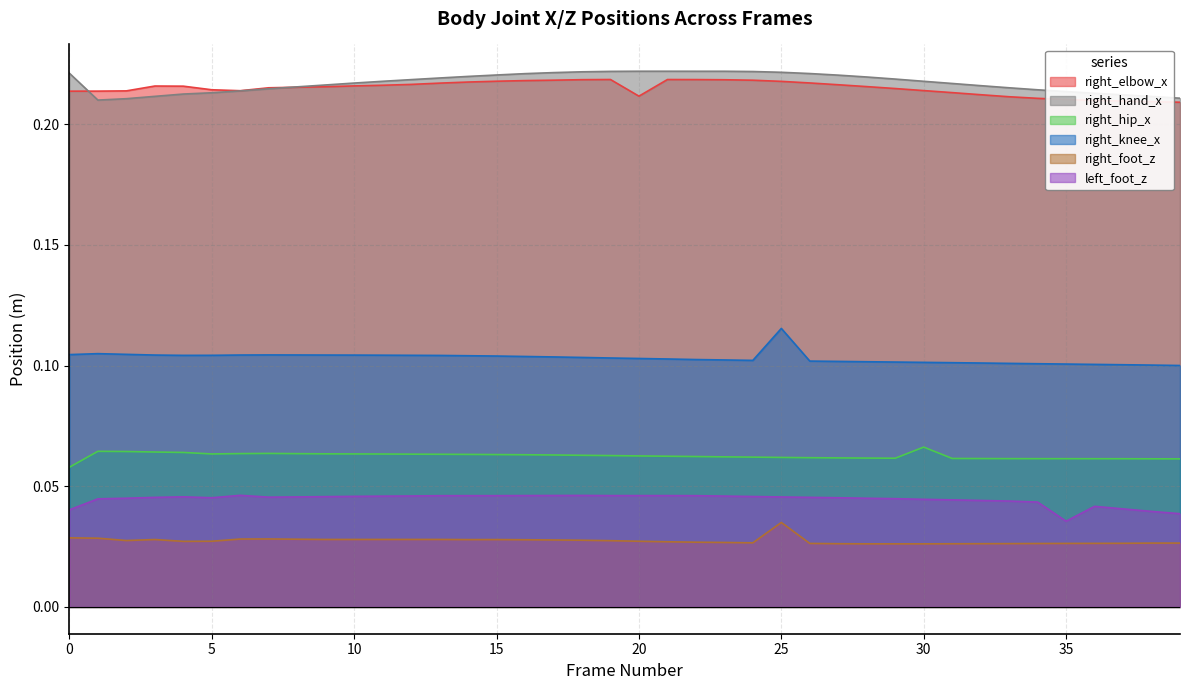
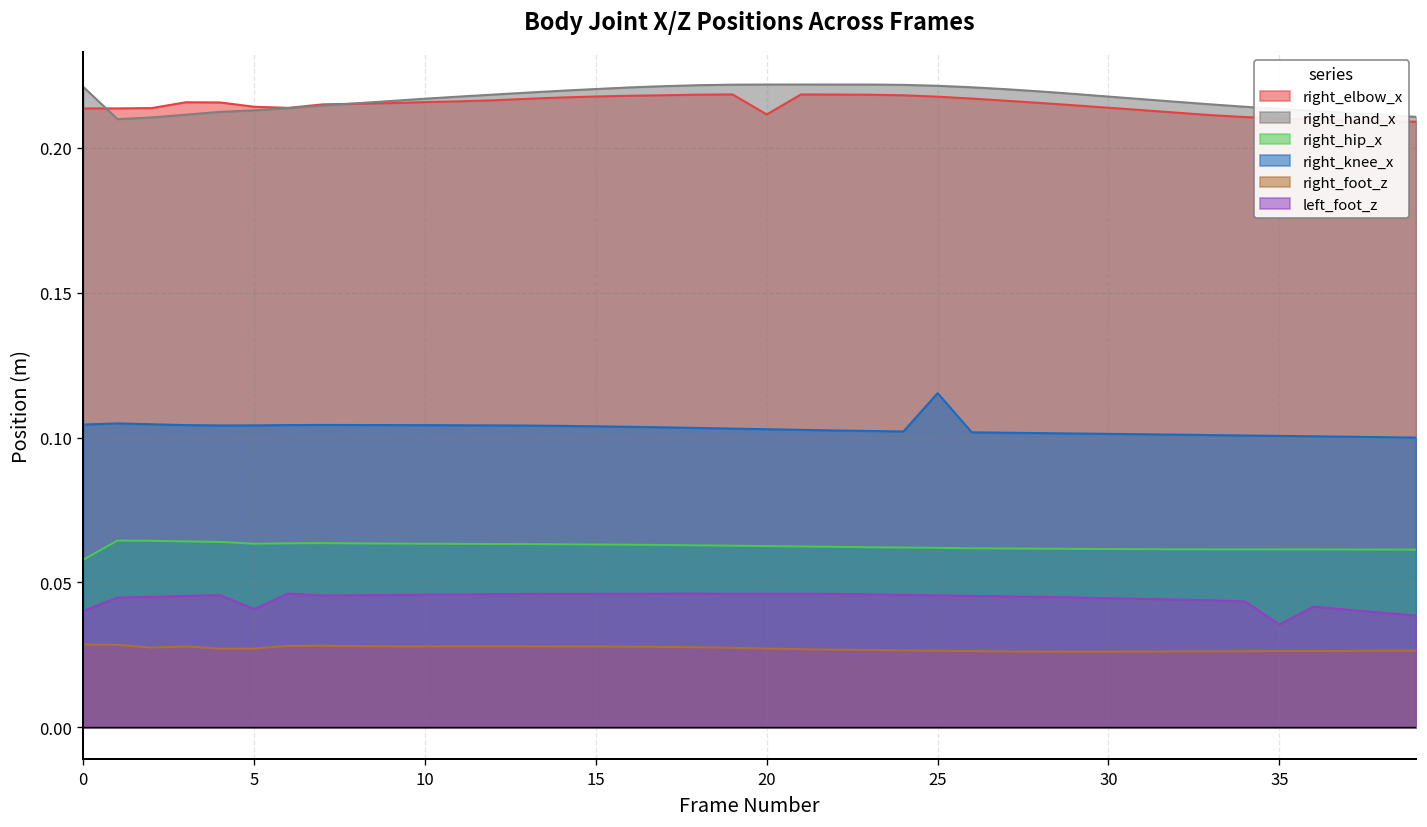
  {
    "right_elbow_x": {
      "0": 0.214,
      "5": 0.214,
      "10": 0.216,
      "15": 0.218,
      "20": 0.212,
      "25": 0.218,
      "30": 0.214
    },
    "right_hand_x": {
      "0": 0.221,
      "5": 0.213,
      "10": 0.217,
      "15": 0.220,
      "20": 0.222,
      "25": 0.221,
      "30": 0.218
    },
    "right_hip_x": {
      "0": 0.058,
      "5": 0.063,
      "10": 0.063,
      "15": 0.063,
      "20": 0.063,
      "25": 0.062,
-     "30": 0.066,
+     "30": 0.062,
      "35": 0.061
    },
    "right_knee_x": {
      "0": 0.105,
      "5": 0.104,
      "10": 0.104,
      "15": 0.104,
      "20": 0.103,
      "25": 0.115,
      "30": 0.101,
      "35": 0.101
    },
    "right_foot_z": {
      "0": 0.029,
      "5": 0.027,
      "10": 0.028,
      "15": 0.028,
      "20": 0.027,
-     "25": 0.035,
+     "25": 0.026,
      "30": 0.026,
      "35": 0.026
    },
    "left_foot_z": {
      "0": 0.040,
-     "5": 0.045,
+     "5": 0.041,
      "10": 0.046,
      "15": 0.046,
      "20": 0.046,
      "25": 0.046,
      "30": 0.045,
      "35": 0.036
    }
  }
